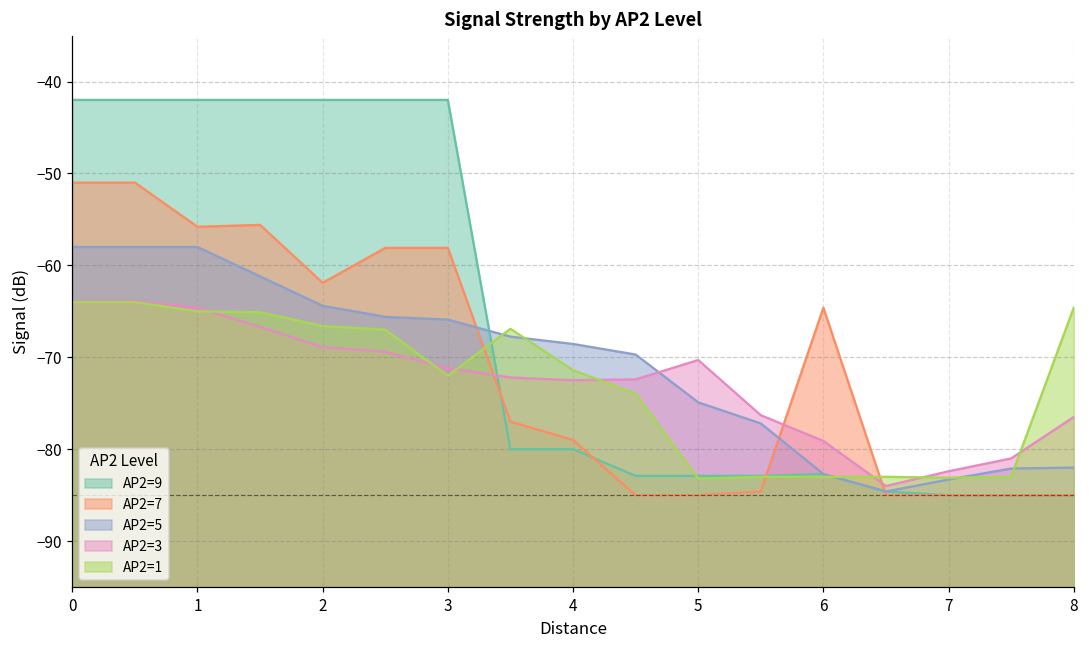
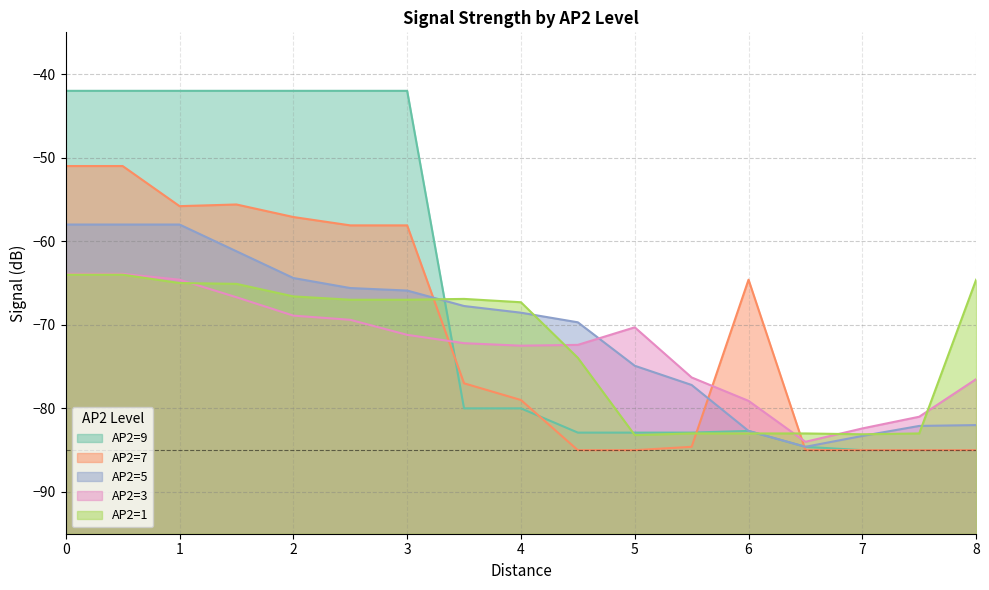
  {
    "AP2=7": {
      "0": -51,
      "1": -56,
-     "2": -62,
+     "2": -57,
      "3": -58,
      "4": -79,
      "5": -85,
      "6": -65
    },
    "AP2=3": {
      "1": -65,
      "2": -69,
      "3": -71,
      "4": -73,
      "5": -70,
      "6": -79,
      "7": -82,
      "8": -77
    },
    "AP2=1": {
      "1": -65,
      "2": -67,
-     "3": -72,
-     "4": -71,
+     "3": -67,
+     "4": -67,
      "8": -65
    }
  }
